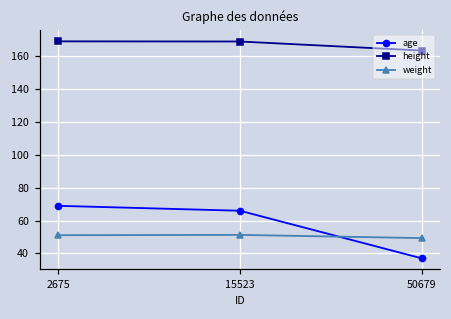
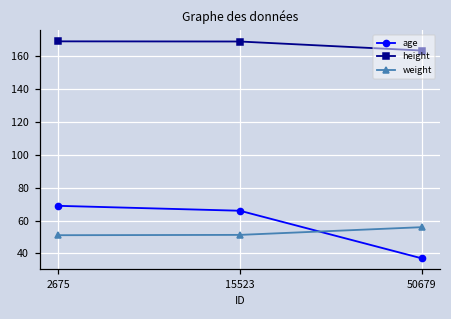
  {
    "age": {
      "2675": 69,
      "15523": 66,
      "50679": 37
    },
    "height": {
      "2675": 169,
      "15523": 169
    },
    "weight": {
      "2675": 51,
      "15523": 51,
-     "50679": 49
+     "50679": 56
    }
  }
